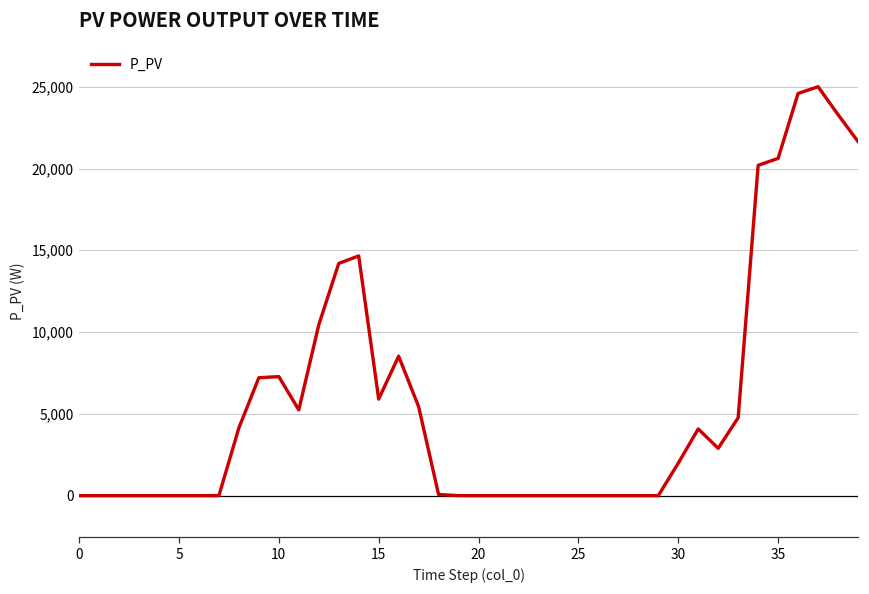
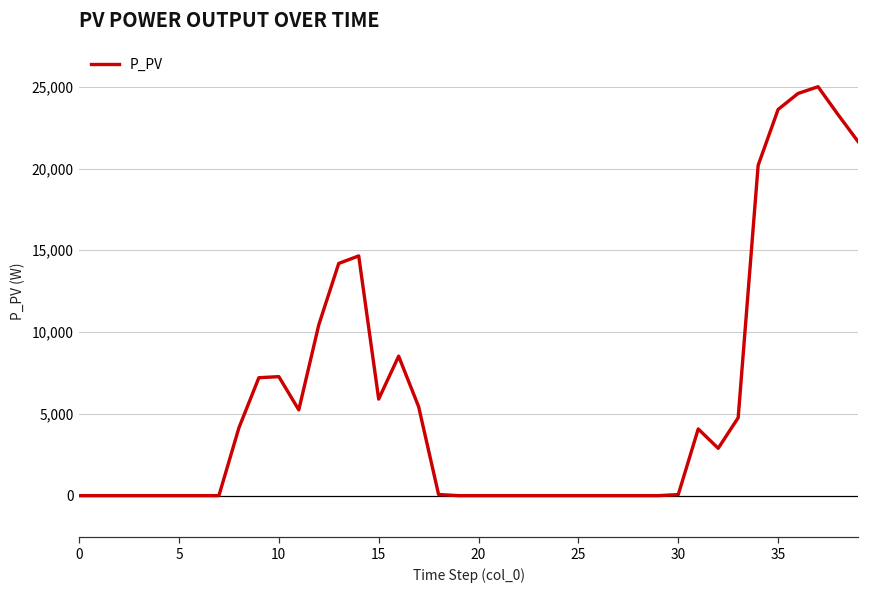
  {
    "0": "0",
    "5": "0",
    "10": "7,300",
    "15": "5,900",
    "20": "0",
    "25": "0",
-   "30": "2,000",
-   "35": "20,600"
+   "30": "100",
+   "35": "23,600"
  }
